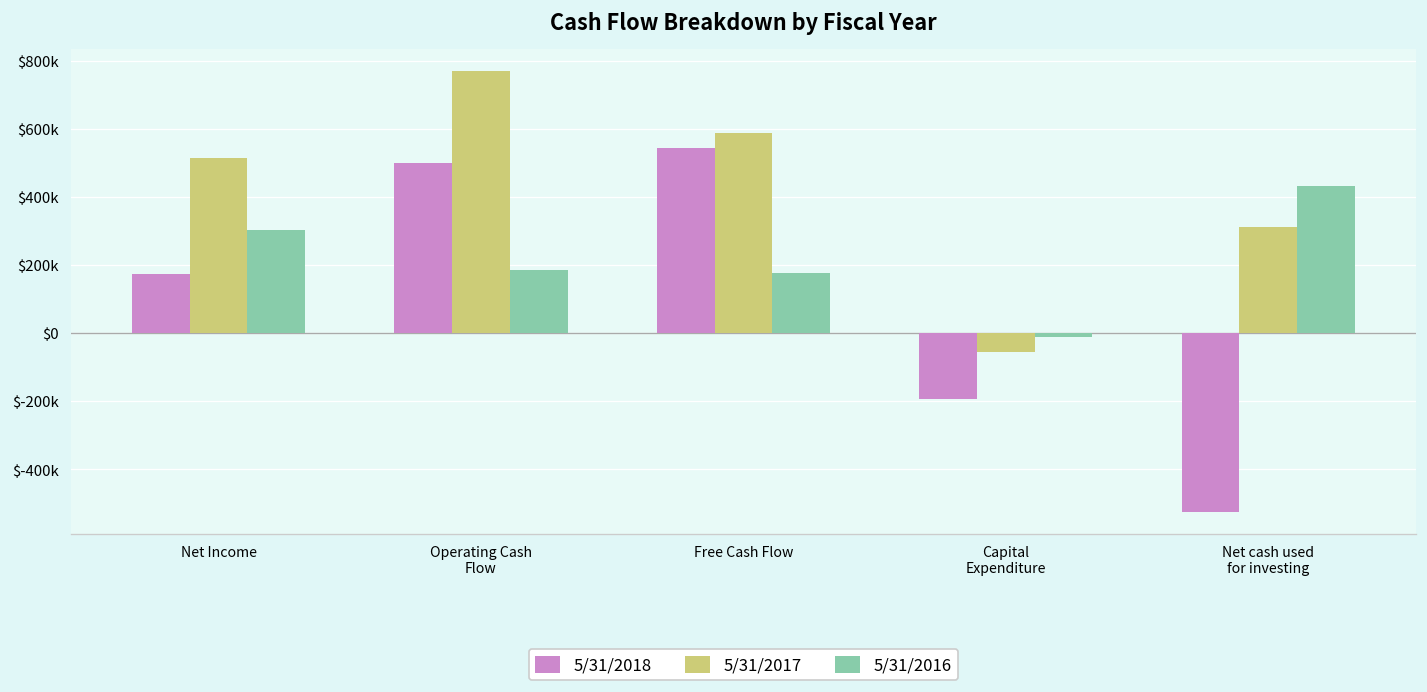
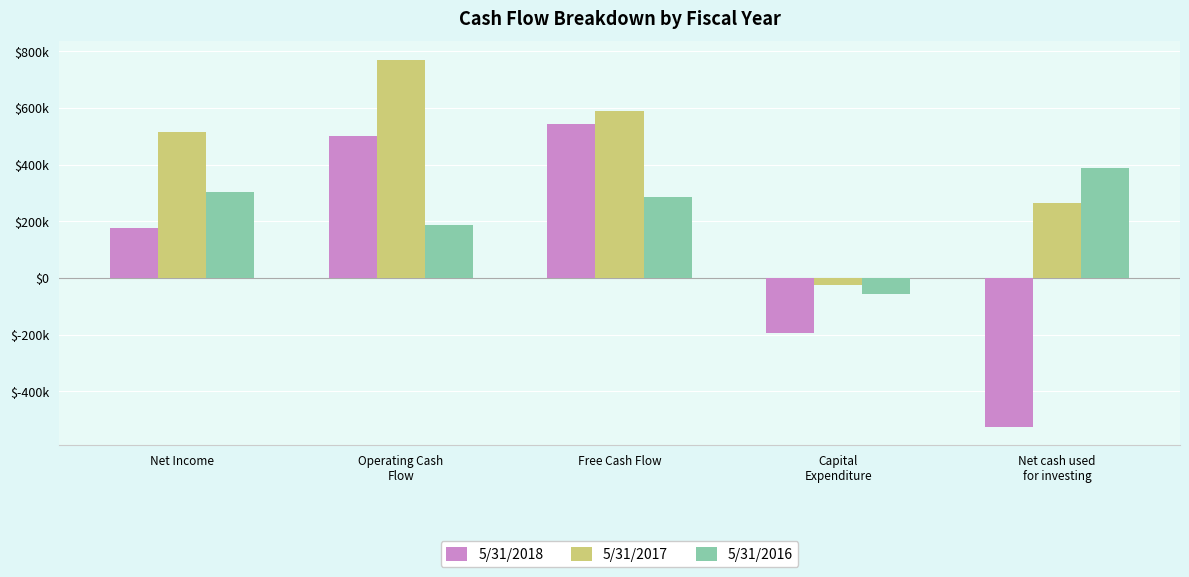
  {
    "5/31/2018": {
      "Net Income": "$180000",
      "Operating Cash Flow": "$500000",
      "Free Cash Flow": "$540000",
      "Capital Expenditure": "$-190000",
      "Net cash used for investing": "$-530000"
    },
    "5/31/2017": {
      "Net Income": "$510000",
      "Operating Cash Flow": "$770000",
      "Free Cash Flow": "$590000",
-     "Capital Expenditure": "$-60000",
-     "Net cash used for investing": "$310000"
+     "Capital Expenditure": "$-20000",
+     "Net cash used for investing": "$270000"
    },
    "5/31/2016": {
      "Net Income": "$300000",
      "Operating Cash Flow": "$190000",
-     "Free Cash Flow": "$180000",
-     "Capital Expenditure": "$-10000",
-     "Net cash used for investing": "$430000"
+     "Free Cash Flow": "$290000",
+     "Capital Expenditure": "$-60000",
+     "Net cash used for investing": "$390000"
    }
  }
